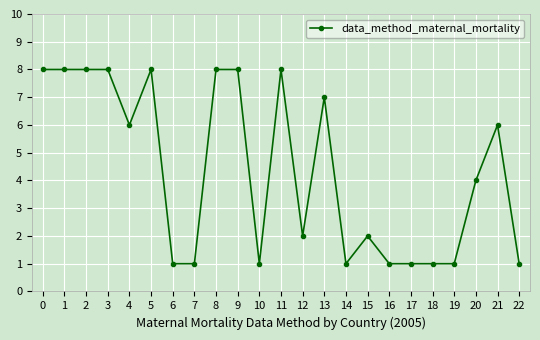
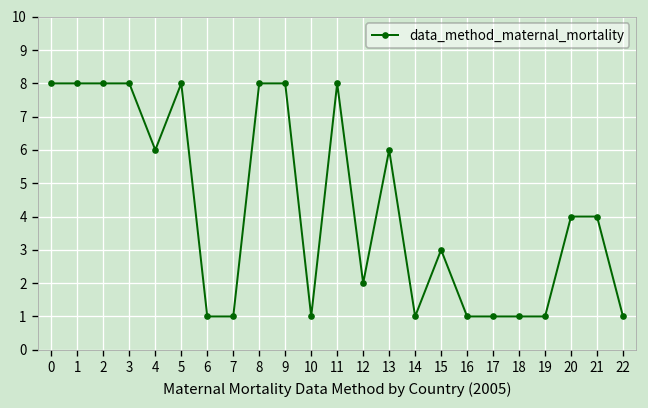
  {
    "0": 8,
    "1": 8,
    "2": 8,
    "3": 8,
    "4": 6,
    "5": 8,
    "6": 1,
    "7": 1,
    "8": 8,
    "9": 8,
    "10": 1,
    "11": 8,
    "12": 2,
-   "13": 7,
+   "13": 6,
    "14": 1,
-   "15": 2,
+   "15": 3,
    "16": 1,
    "17": 1,
    "18": 1,
    "19": 1,
    "20": 4,
-   "21": 6,
+   "21": 4,
    "22": 1
  }
